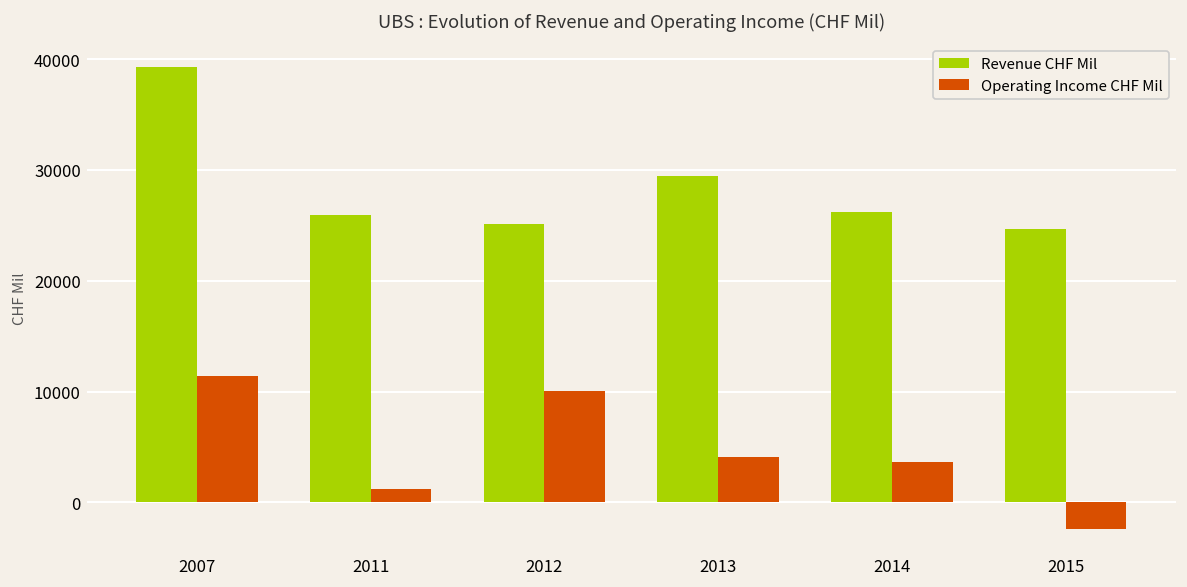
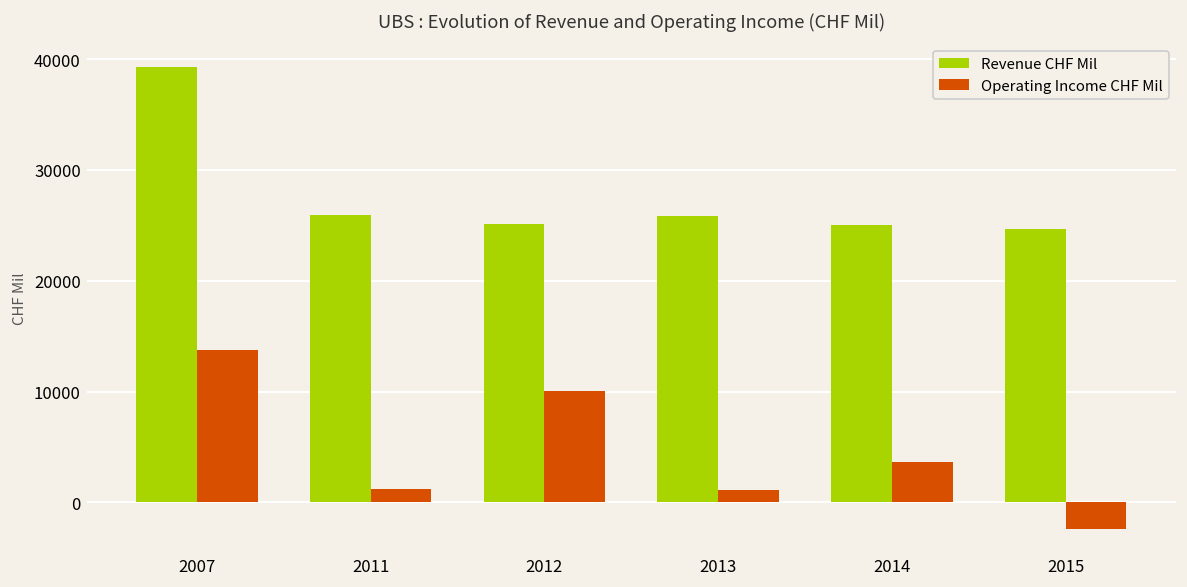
  {
    "Revenue CHF Mil": {
      "2007": 39000,
      "2011": 26000,
      "2012": 25000,
-     "2013": 29000,
-     "2014": 26000,
+     "2013": 26000,
+     "2014": 25000,
      "2015": 25000
    },
    "Operating Income CHF Mil": {
-     "2007": 11000,
+     "2007": 14000,
      "2011": 1000,
      "2012": 10000,
-     "2013": 4000,
+     "2013": 1000,
      "2014": 4000,
      "2015": -2000
    }
  }
